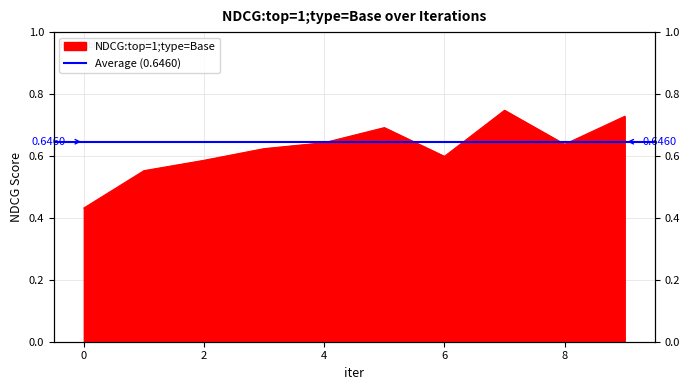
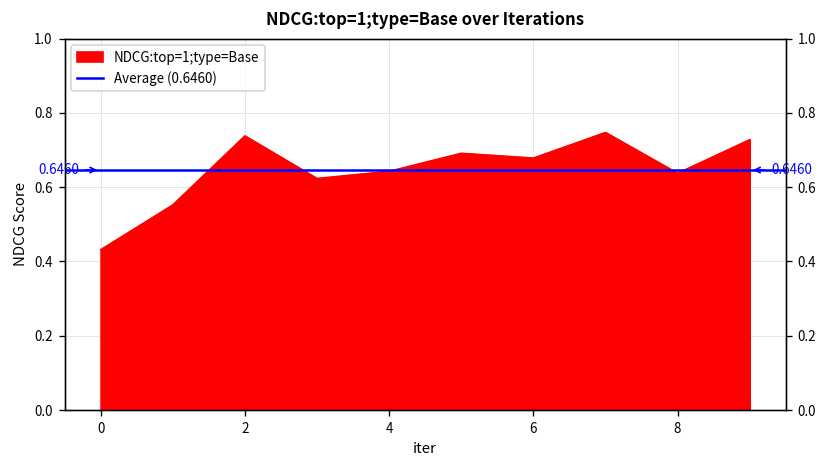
  {
    "0": 0.43,
-   "2": 0.59,
+   "2": 0.74,
    "4": 0.64,
-   "6": 0.60,
+   "6": 0.68,
    "8": 0.64
  }
